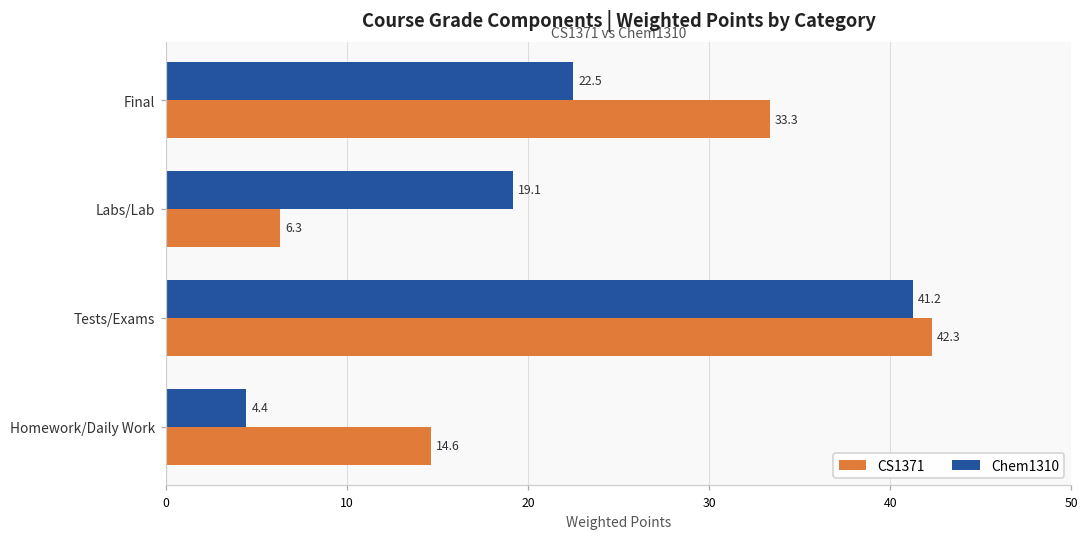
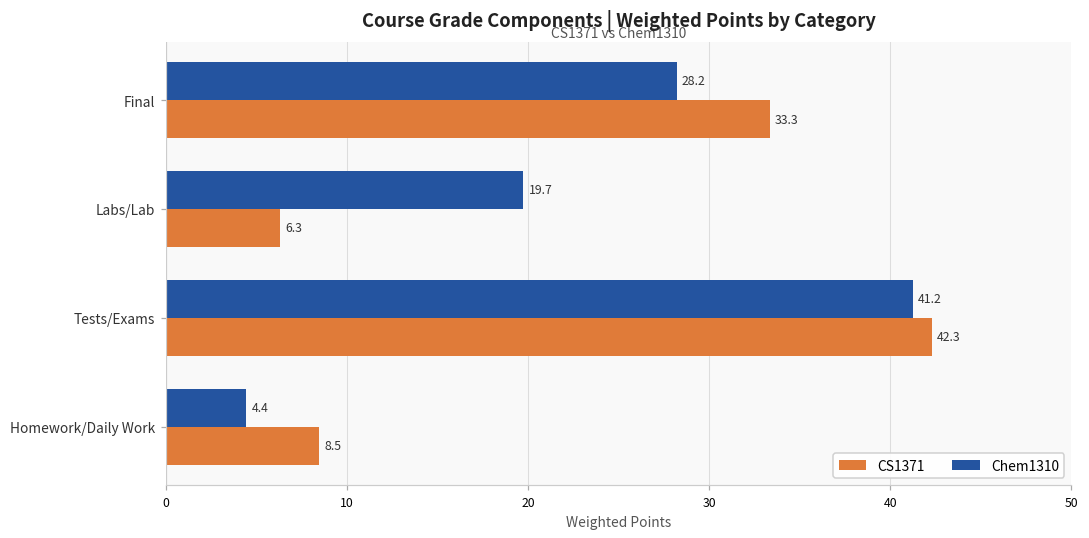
  {
    "CS1371": {
      "Final": 33.3,
      "Labs/Lab": 6.3,
      "Tests/Exams": 42.3,
-     "Homework/Daily Work": 14.6
+     "Homework/Daily Work": 8.5
    },
    "Chem1310": {
-     "Final": 22.5,
-     "Labs/Lab": 19.1,
+     "Final": 28.2,
+     "Labs/Lab": 19.7,
      "Tests/Exams": 41.2,
      "Homework/Daily Work": 4.4
    }
  }
